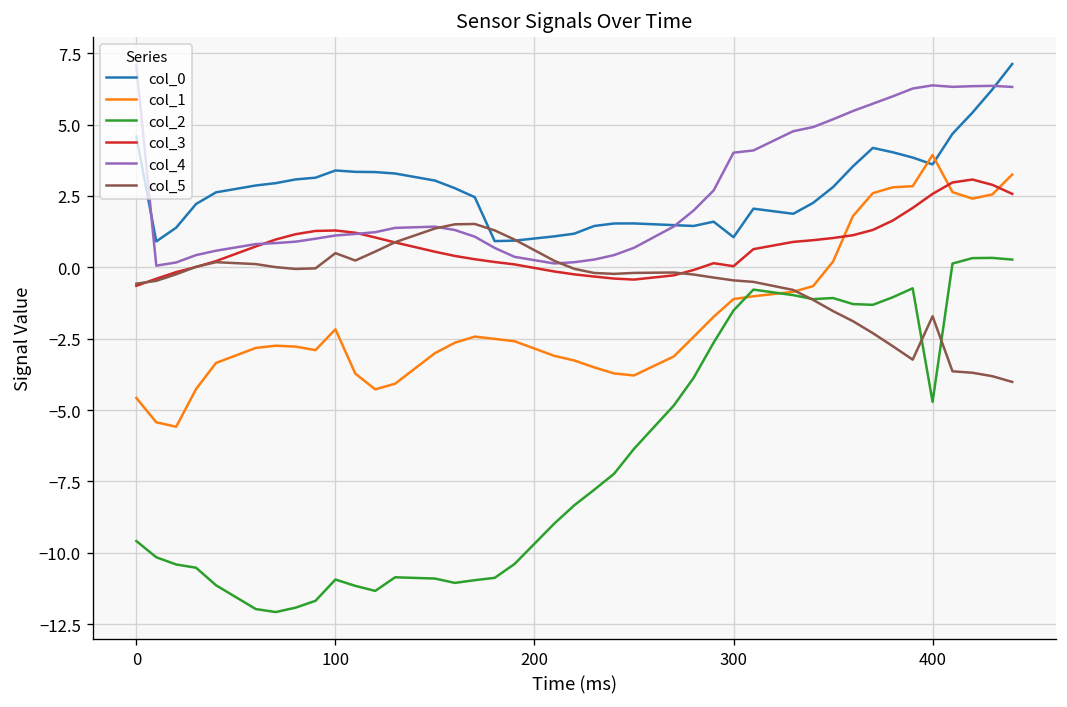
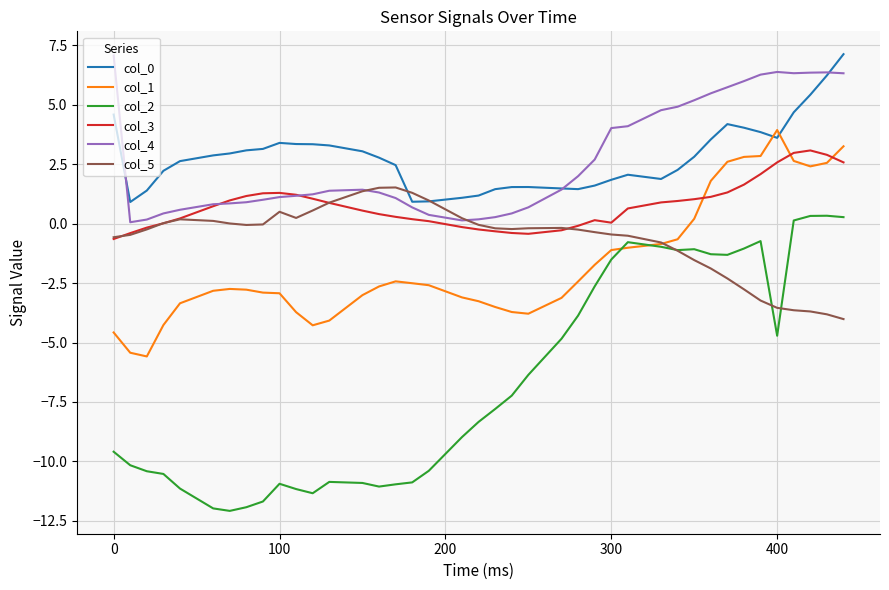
  {
    "col_0": {
      "100": 3.4,
-     "300": 1.1,
+     "300": 1.8,
      "400": 3.6
    },
    "col_1": {
      "0": -4.6,
-     "100": -2.2,
+     "100": -2.9,
      "300": -1.1,
      "400": 3.9
    },
    "col_2": {
      "0": -9.6,
      "100": -10.9,
      "300": -1.5,
      "400": -4.7
    },
    "col_3": {
      "100": 1.3,
      "300": 0.0,
      "400": 2.6
    },
    "col_4": {
      "100": 1.1,
      "300": 4.0,
      "400": 6.4
    },
    "col_5": {
      "100": 0.5,
      "300": -0.5,
-     "400": -1.7
+     "400": -3.5
    }
  }
